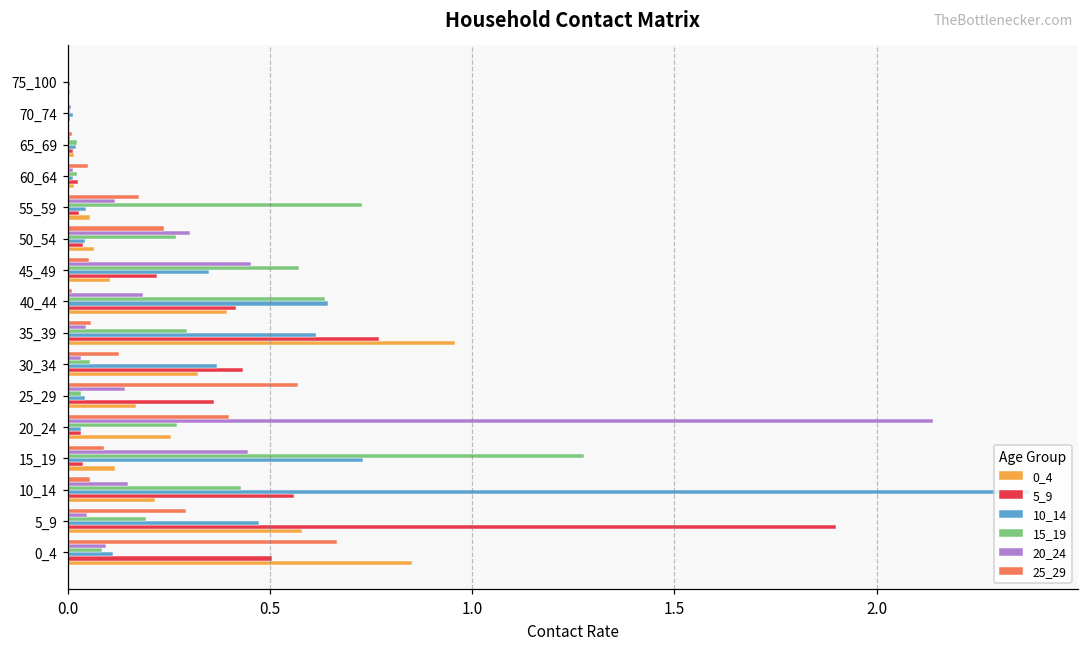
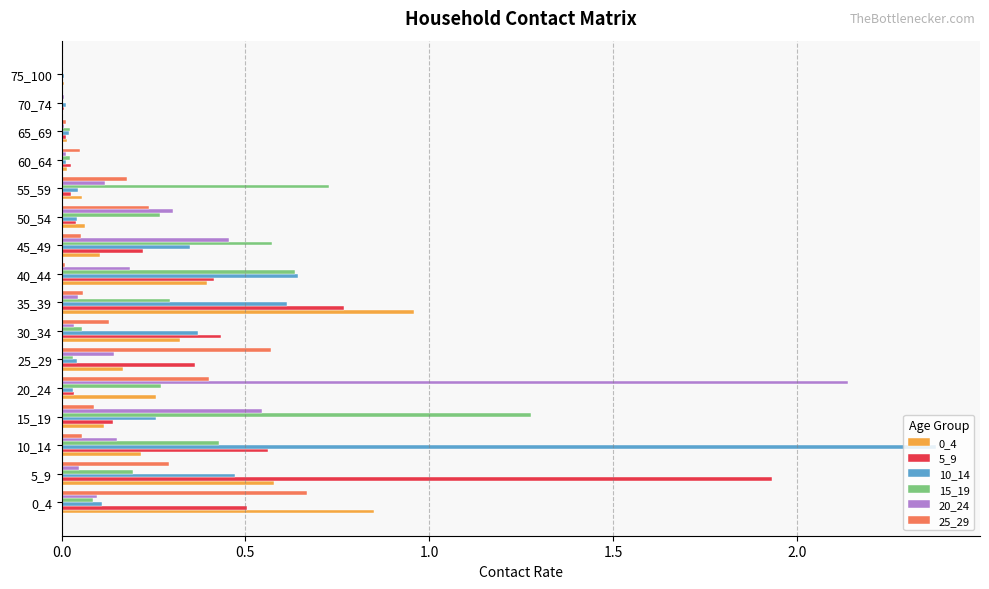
  {
    "5_9": {
      "65_69": 0.01,
      "60_64": 0.02,
      "55_59": 0.03,
      "50_54": 0.04,
      "45_49": 0.22,
      "40_44": 0.41,
      "35_39": 0.77,
      "30_34": 0.43,
      "25_29": 0.36,
      "20_24": 0.03,
-     "15_19": 0.04,
+     "15_19": 0.14,
      "10_14": 0.56,
-     "5_9": 1.90,
+     "5_9": 1.93,
      "0_4": 0.50
    },
    "10_14": {
      "70_74": 0.01,
      "65_69": 0.02,
      "60_64": 0.01,
      "55_59": 0.05,
      "50_54": 0.04,
      "45_49": 0.35,
      "40_44": 0.64,
      "35_39": 0.61,
      "30_34": 0.37,
      "25_29": 0.04,
      "20_24": 0.03,
-     "15_19": 0.73,
+     "15_19": 0.26,
      "5_9": 0.47,
      "0_4": 0.11
    },
    "15_19": {
      "65_69": 0.02,
      "60_64": 0.02,
      "55_59": 0.73,
      "50_54": 0.27,
      "45_49": 0.57,
      "40_44": 0.64,
      "35_39": 0.29,
      "30_34": 0.05,
      "25_29": 0.03,
      "20_24": 0.27,
      "15_19": 1.28,
      "10_14": 0.43,
      "5_9": 0.19,
      "0_4": 0.09
    },
    "20_24": {
      "70_74": 0.01,
      "60_64": 0.01,
      "55_59": 0.12,
      "50_54": 0.30,
      "45_49": 0.45,
      "40_44": 0.19,
      "35_39": 0.04,
      "30_34": 0.03,
      "25_29": 0.14,
      "20_24": 2.14,
-     "15_19": 0.45,
+     "15_19": 0.54,
      "10_14": 0.15,
      "5_9": 0.05,
      "0_4": 0.10
    }
  }
